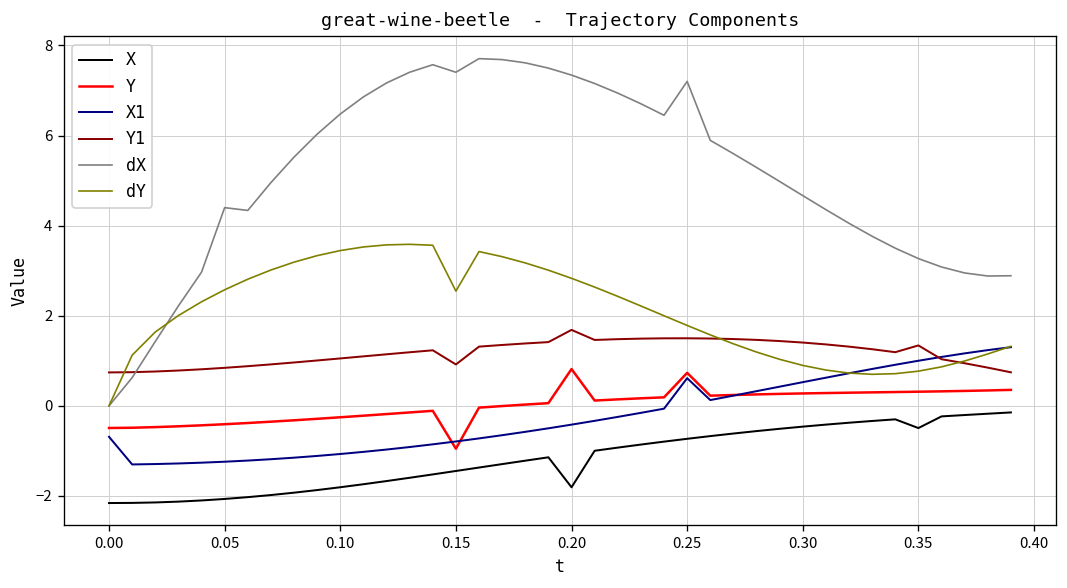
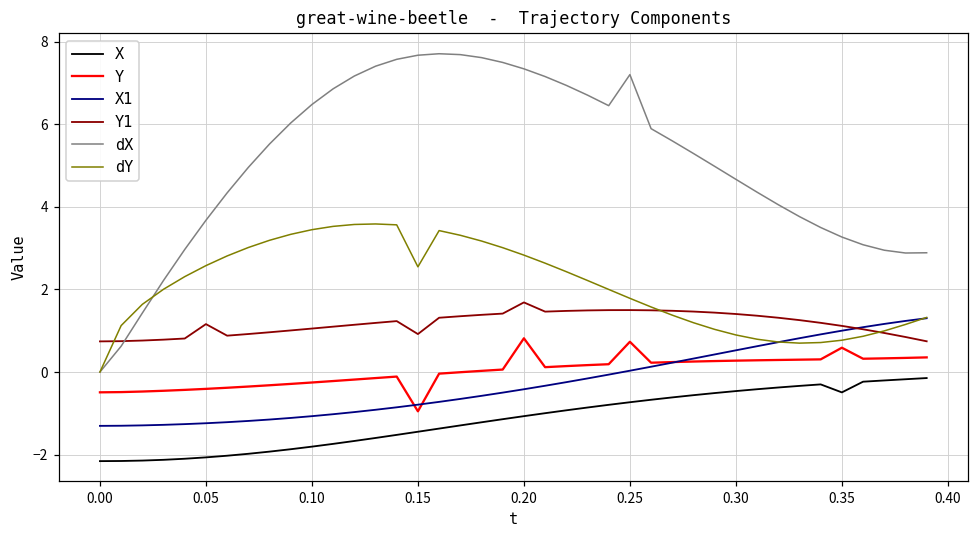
  {
    "X": {
      "0.00": -2.2,
      "0.05": -2.1,
      "0.10": -1.8,
      "0.15": -1.4,
-     "0.20": -1.8,
+     "0.20": -1.1,
      "0.25": -0.7,
      "0.30": -0.5,
      "0.35": -0.5
    },
    "Y": {
      "0.00": -0.5,
      "0.05": -0.4,
      "0.10": -0.3,
      "0.15": -1.0,
      "0.20": 0.8,
      "0.25": 0.7,
      "0.30": 0.3,
-     "0.35": 0.3
+     "0.35": 0.6
    },
    "X1": {
-     "0.00": -0.7,
+     "0.00": -1.3,
      "0.05": -1.2,
      "0.10": -1.1,
      "0.15": -0.8,
      "0.20": -0.4,
-     "0.25": 0.6,
+     "0.25": 0.0,
      "0.30": 0.5,
      "0.35": 1.0
    },
    "Y1": {
      "0.00": 0.7,
-     "0.05": 0.8,
+     "0.05": 1.2,
      "0.10": 1.1,
      "0.15": 0.9,
      "0.20": 1.7,
      "0.25": 1.5,
      "0.30": 1.4,
-     "0.35": 1.3
+     "0.35": 1.1
    },
    "dX": {
-     "0.05": 4.4,
+     "0.05": 3.7,
      "0.10": 6.5,
-     "0.15": 7.4,
+     "0.15": 7.7,
      "0.20": 7.3,
      "0.25": 7.2,
      "0.30": 4.7,
      "0.35": 3.3
    },
    "dY": {
      "0.05": 2.6,
      "0.10": 3.4,
      "0.15": 2.5,
      "0.20": 2.8,
      "0.25": 1.8,
      "0.30": 0.9,
      "0.35": 0.8
    }
  }
